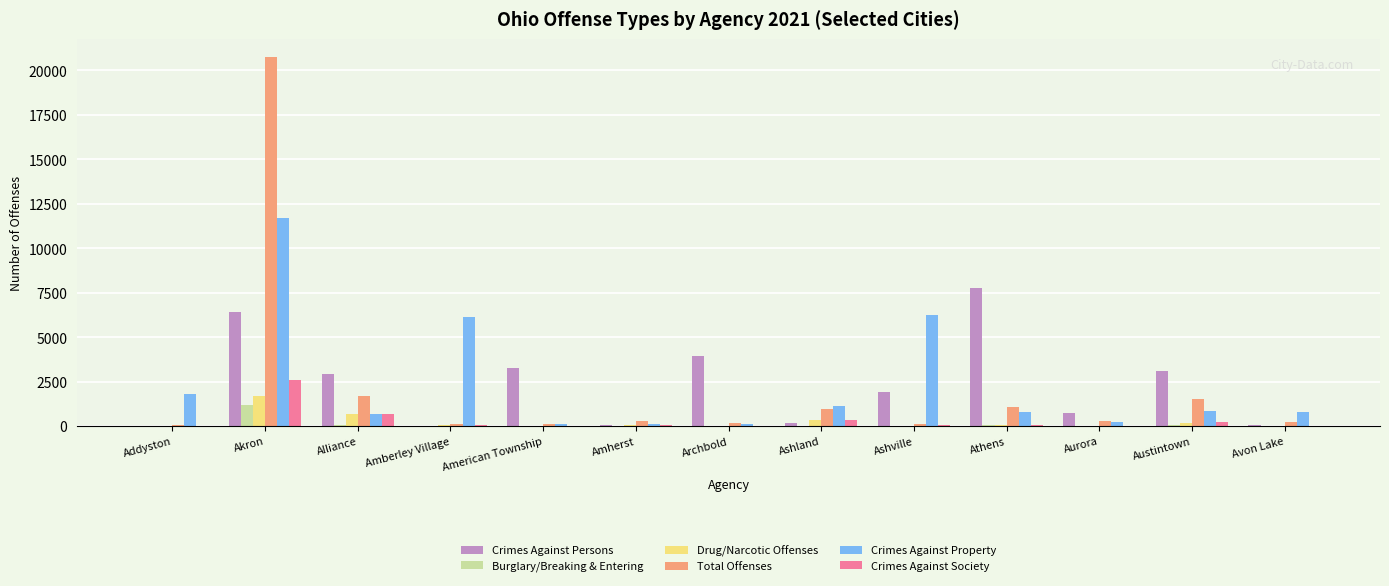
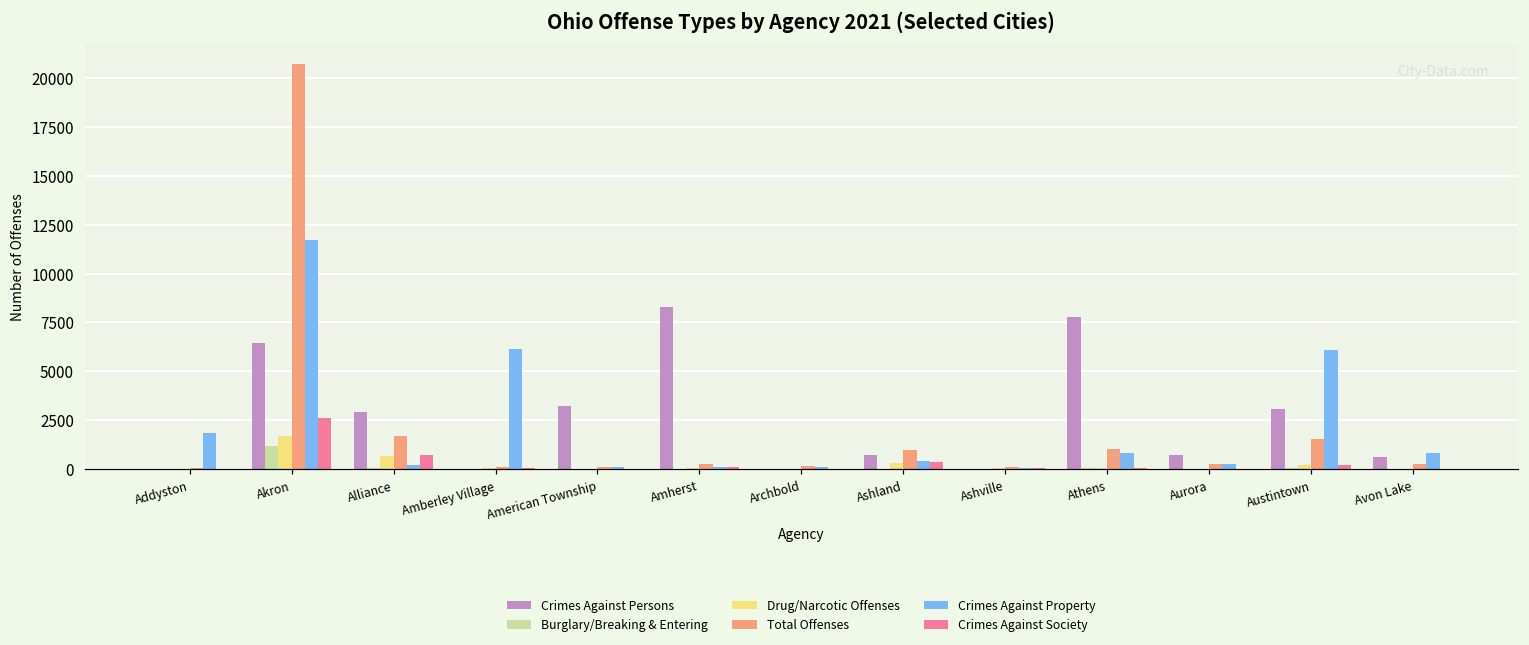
  {
    "Crimes Against Persons": {
      "Akron": 6400,
      "Alliance": 2900,
      "American Township": 3300,
-     "Amherst": 100,
-     "Archbold": 3900,
-     "Ashland": 200,
-     "Ashville": 1900,
+     "Amherst": 8300,
+     "Archbold": 0,
+     "Ashland": 700,
+     "Ashville": 0,
      "Athens": 7800,
      "Aurora": 700,
      "Austintown": 3100,
-     "Avon Lake": 100
+     "Avon Lake": 600
    },
    "Crimes Against Property": {
      "Addyston": 1800,
      "Akron": 11700,
-     "Alliance": 700,
+     "Alliance": 200,
      "Amberley Village": 6200,
-     "Ashland": 1100,
-     "Ashville": 6200,
+     "Ashland": 400,
+     "Ashville": 100,
      "Athens": 800,
      "Aurora": 200,
-     "Austintown": 900,
+     "Austintown": 6100,
      "Avon Lake": 800
    }
  }
